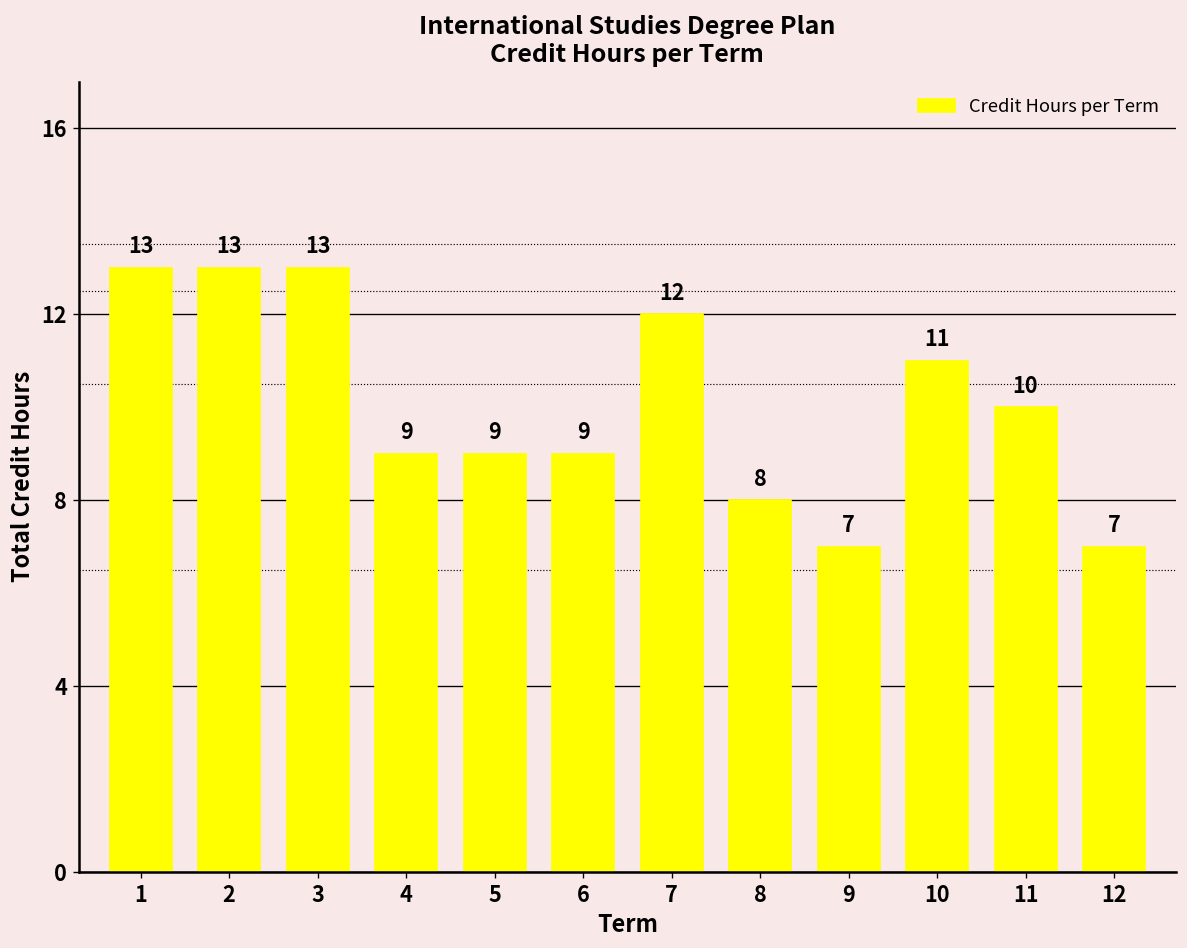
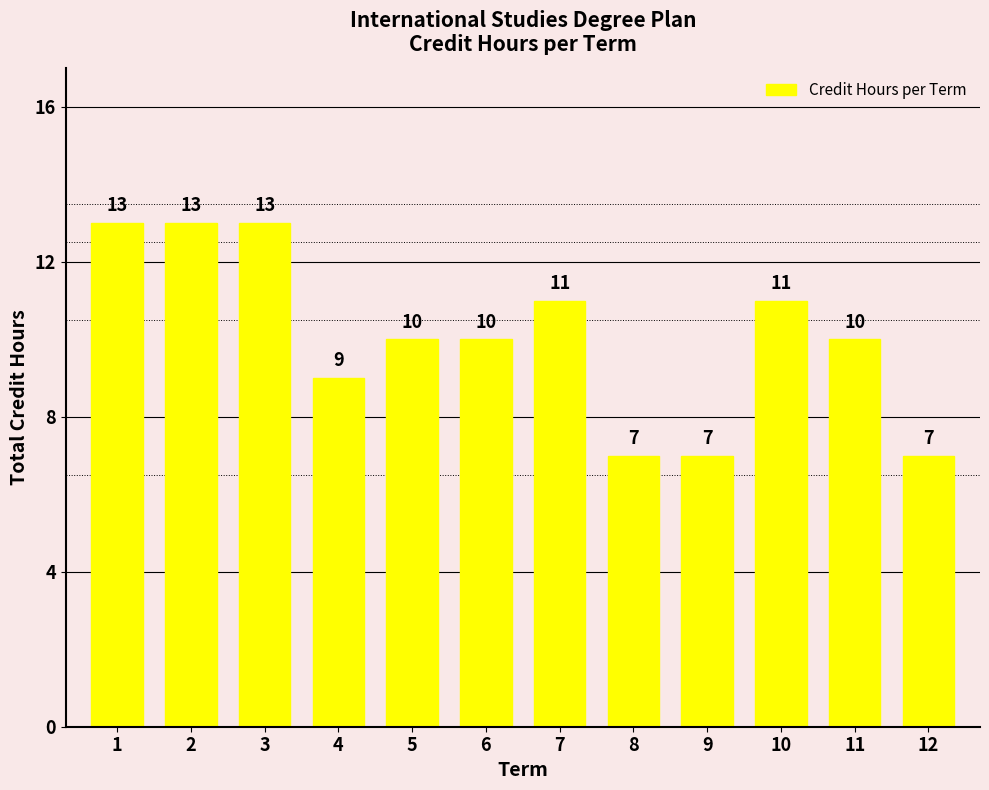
  {
    "1": 13,
    "2": 13,
    "3": 13,
    "4": 9,
-   "5": 9,
-   "6": 9,
-   "7": 12,
-   "8": 8,
+   "5": 10,
+   "6": 10,
+   "7": 11,
+   "8": 7,
    "9": 7,
    "10": 11,
    "11": 10,
    "12": 7
  }
